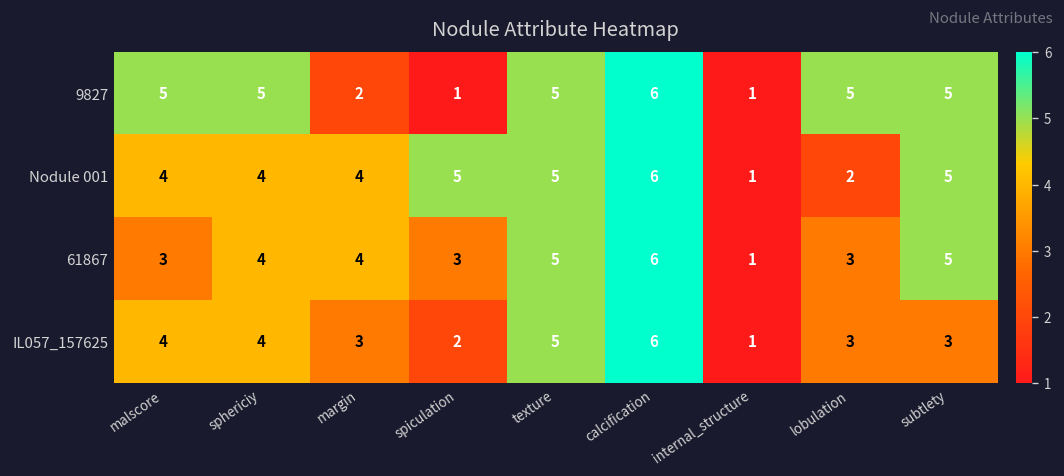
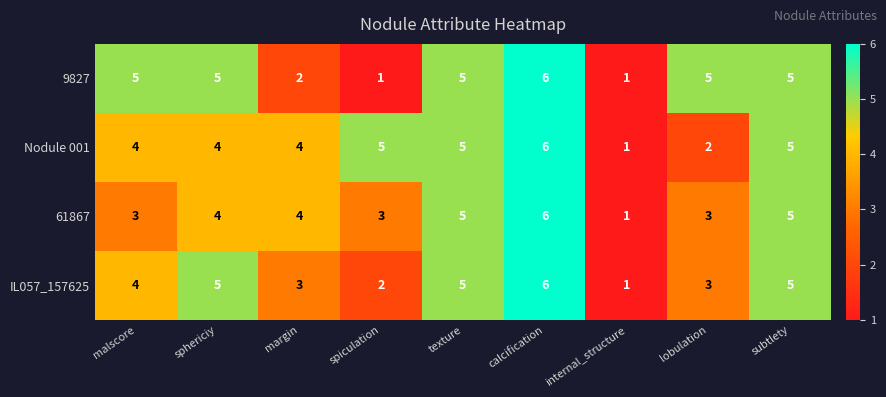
  {
    "9827": {
      "malscore": 5,
      "sphericiy": 5,
      "margin": 2,
      "spiculation": 1,
      "texture": 5,
      "calcification": 6,
      "internal_structure": 1,
      "lobulation": 5,
      "subtlety": 5
    },
    "Nodule 001": {
      "malscore": 4,
      "sphericiy": 4,
      "margin": 4,
      "spiculation": 5,
      "texture": 5,
      "calcification": 6,
      "internal_structure": 1,
      "lobulation": 2,
      "subtlety": 5
    },
    "61867": {
      "malscore": 3,
      "sphericiy": 4,
      "margin": 4,
      "spiculation": 3,
      "texture": 5,
      "calcification": 6,
      "internal_structure": 1,
      "lobulation": 3,
      "subtlety": 5
    },
    "IL057_157625": {
      "malscore": 4,
-     "sphericiy": 4,
+     "sphericiy": 5,
      "margin": 3,
      "spiculation": 2,
      "texture": 5,
      "calcification": 6,
      "internal_structure": 1,
      "lobulation": 3,
-     "subtlety": 3
+     "subtlety": 5
    }
  }
